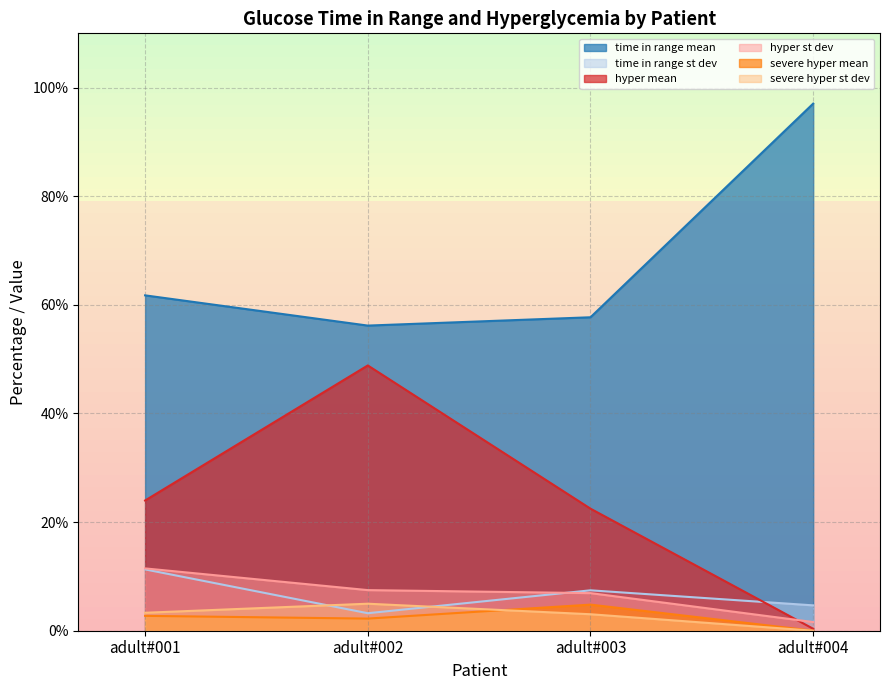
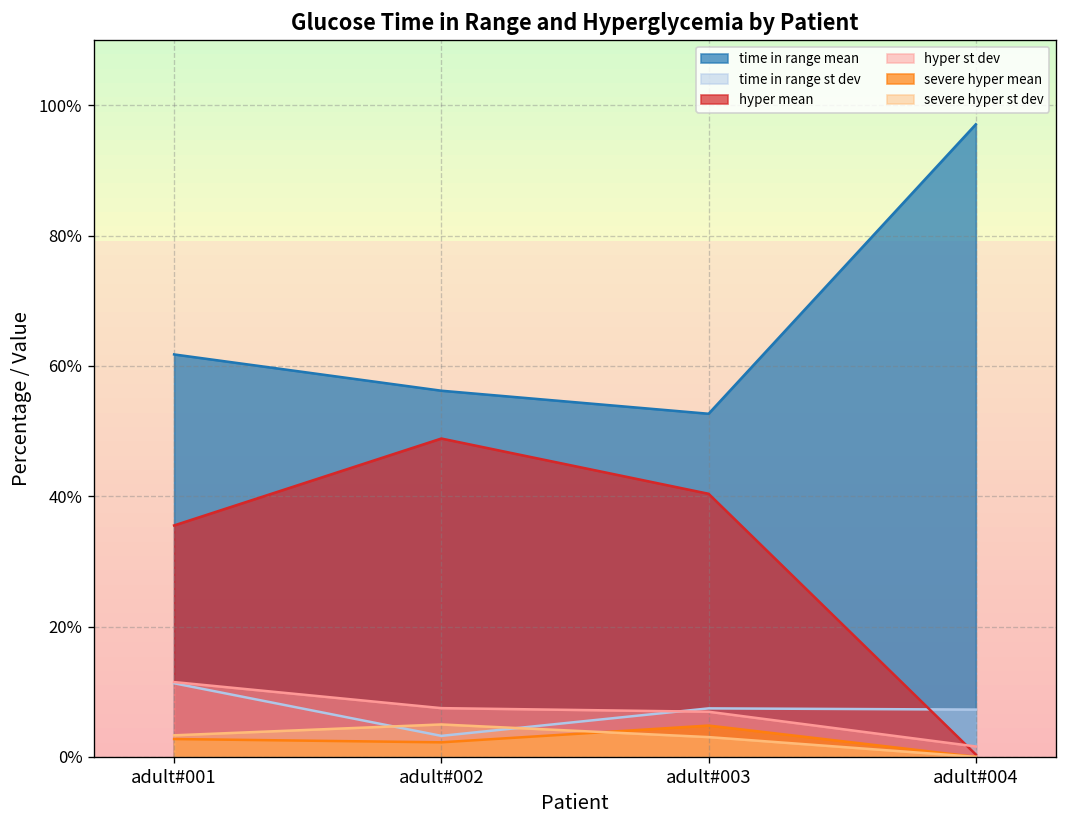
  {
    "time in range mean": {
      "adult#001": "62%",
      "adult#002": "56%",
-     "adult#003": "58%",
+     "adult#003": "53%",
      "adult#004": "97%"
    },
    "time in range st dev": {
      "adult#002": "3%",
      "adult#003": "7%",
-     "adult#004": "5%"
+     "adult#004": "7%"
    },
    "hyper mean": {
-     "adult#001": "24%",
+     "adult#001": "36%",
      "adult#002": "49%",
-     "adult#003": "22%"
+     "adult#003": "40%"
    },
    "severe hyper mean": {
      "adult#001": "3%",
      "adult#002": "2%",
      "adult#003": "5%"
    }
  }
